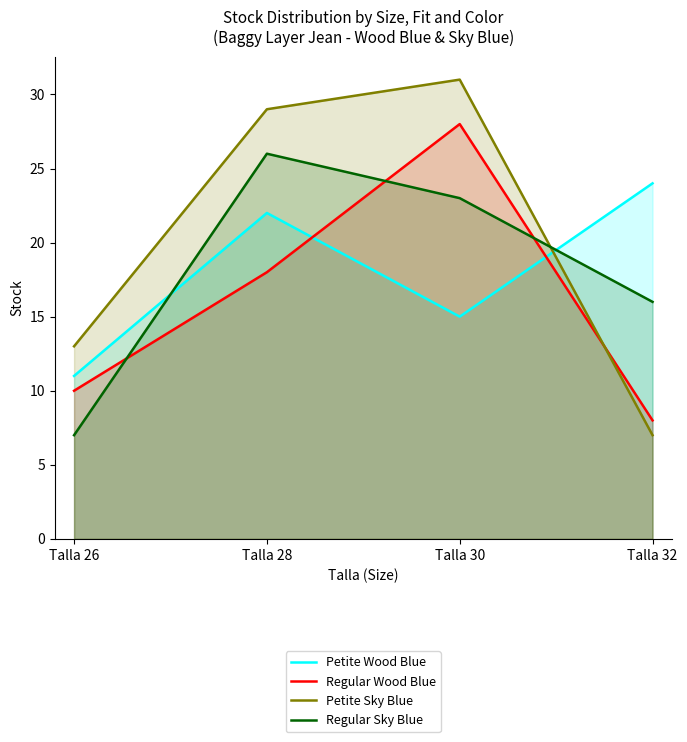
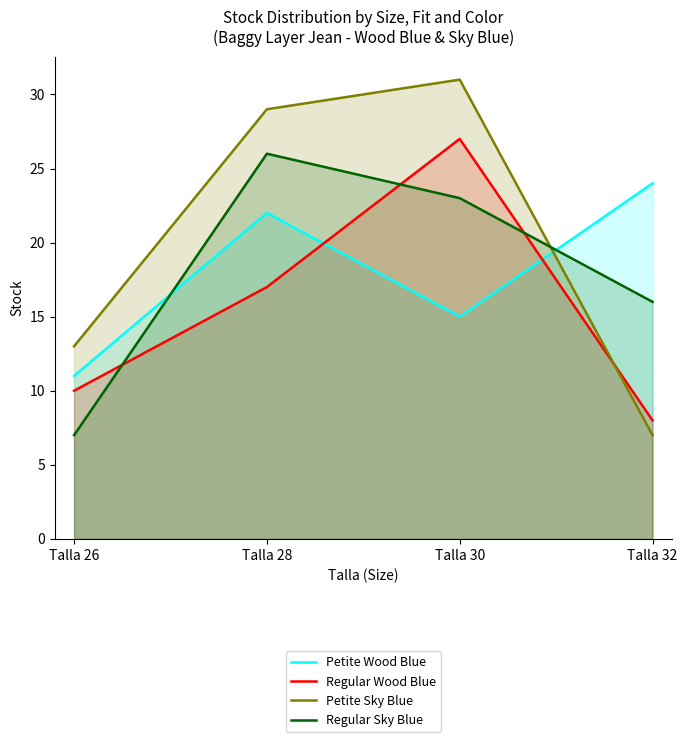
  {
    "Petite Wood Blue": {
      "Talla 26": 11,
      "Talla 28": 22,
      "Talla 30": 15,
      "Talla 32": 24
    },
    "Regular Wood Blue": {
      "Talla 26": 10,
-     "Talla 28": 18,
-     "Talla 30": 28,
+     "Talla 28": 17,
+     "Talla 30": 27,
      "Talla 32": 8
    },
    "Petite Sky Blue": {
      "Talla 26": 13,
      "Talla 28": 29,
      "Talla 30": 31,
      "Talla 32": 7
    },
    "Regular Sky Blue": {
      "Talla 26": 7,
      "Talla 28": 26,
      "Talla 30": 23,
      "Talla 32": 16
    }
  }
